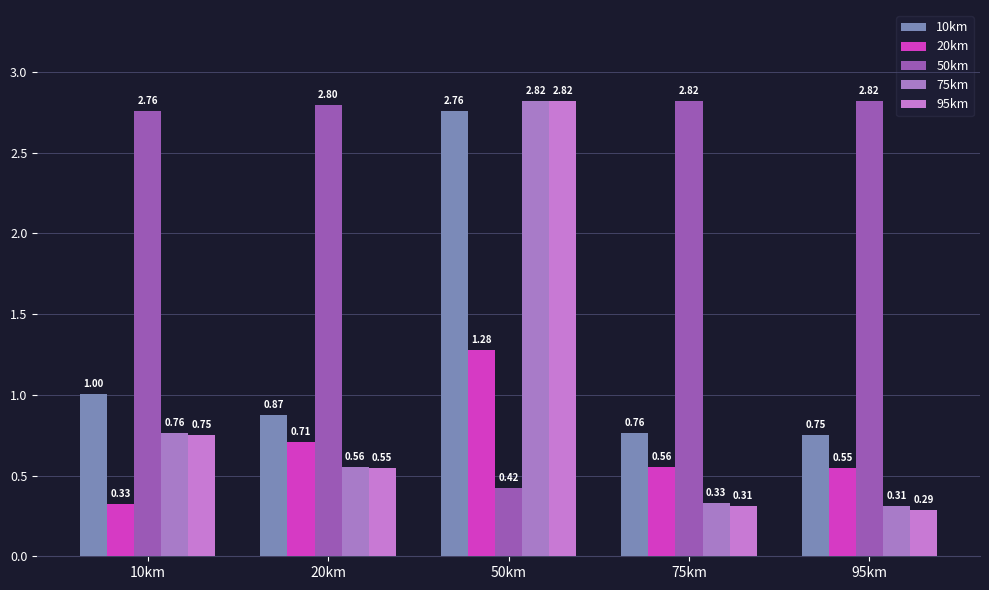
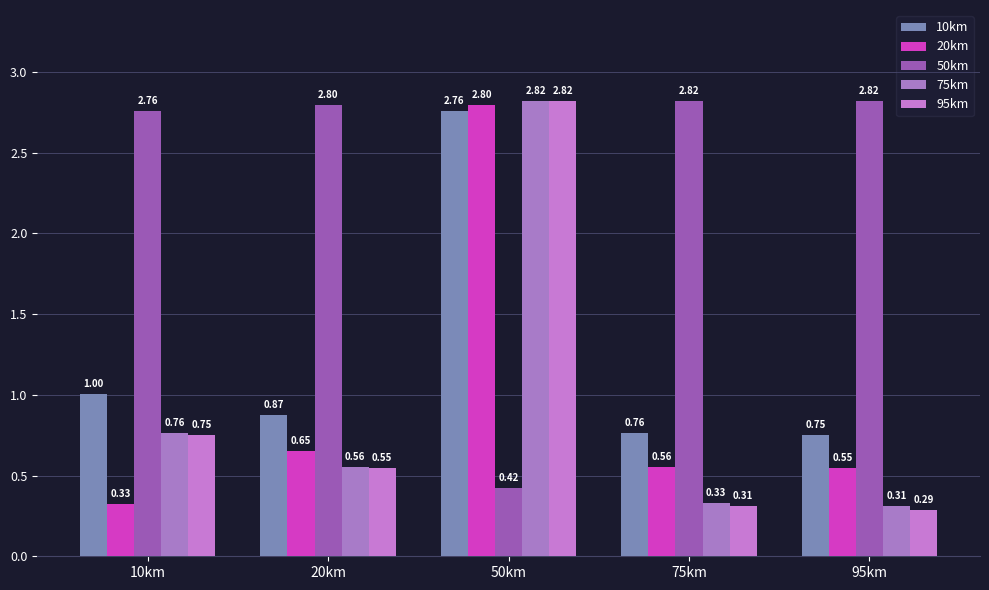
  {
    "20km": {
      "10km": 0.33,
-     "20km": 0.71,
-     "50km": 1.28,
+     "20km": 0.65,
+     "50km": 2.80,
      "75km": 0.56,
      "95km": 0.55
    }
  }
